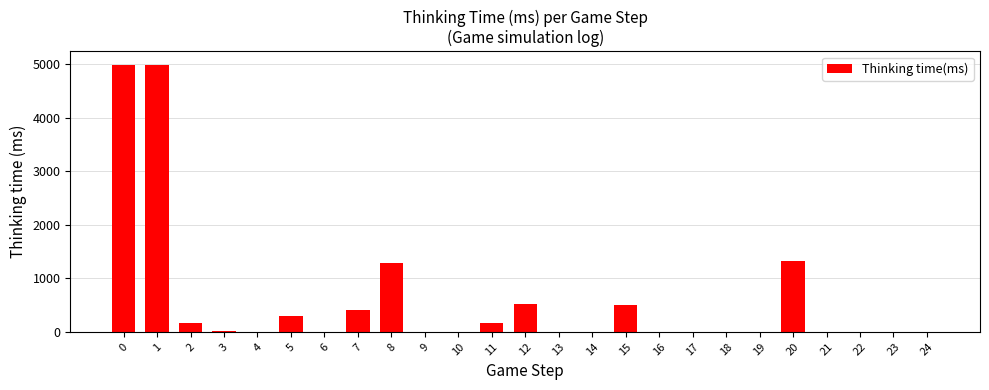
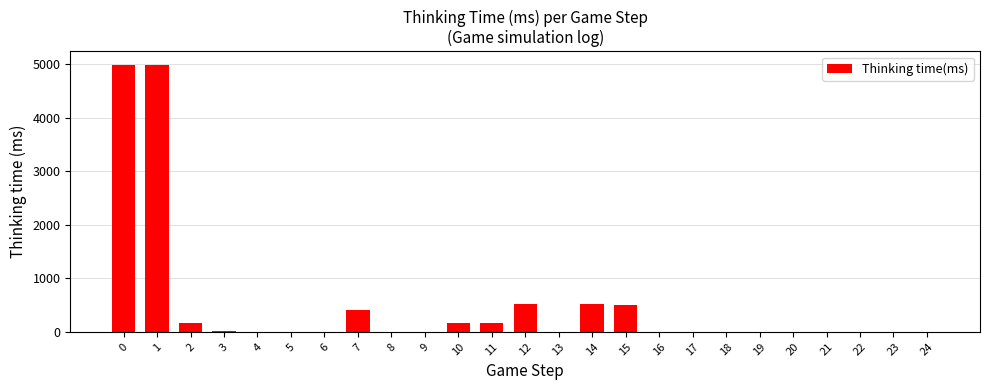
  {
    "0": 5000,
    "1": 5000,
    "2": 200,
-   "5": 300,
+   "5": 0,
    "7": 400,
-   "8": 1300,
-   "10": 0,
+   "8": 0,
+   "10": 200,
    "11": 200,
    "12": 500,
    "13": 0,
-   "14": 0,
+   "14": 500,
    "15": 500,
    "16": 0,
    "17": 0,
    "18": 0,
    "19": 0,
-   "20": 1300,
+   "20": 0,
    "21": 0,
    "24": 0
  }
